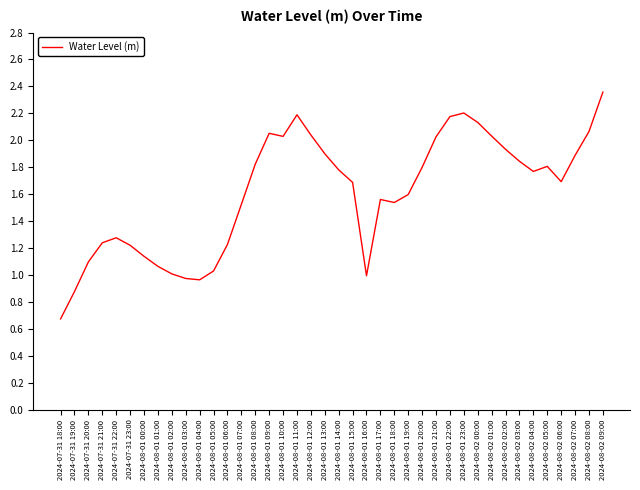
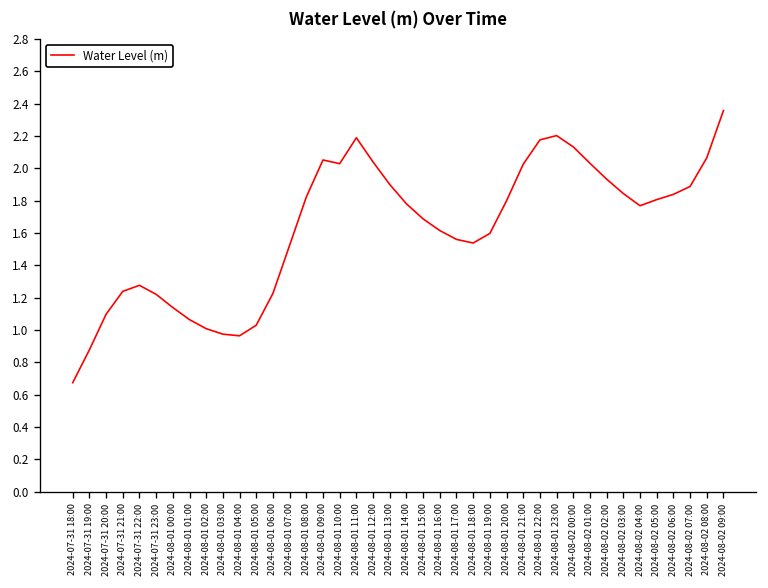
  {
    "2024-07-31 18:00": 0.67,
    "2024-07-31 19:00": 0.88,
    "2024-07-31 20:00": 1.10,
    "2024-07-31 21:00": 1.24,
    "2024-07-31 22:00": 1.28,
    "2024-07-31 23:00": 1.22,
    "2024-08-01 00:00": 1.14,
    "2024-08-01 01:00": 1.06,
    "2024-08-01 02:00": 1.01,
    "2024-08-01 03:00": 0.97,
    "2024-08-01 04:00": 0.96,
    "2024-08-01 05:00": 1.03,
    "2024-08-01 06:00": 1.23,
    "2024-08-01 07:00": 1.52,
    "2024-08-01 08:00": 1.82,
    "2024-08-01 09:00": 2.05,
    "2024-08-01 10:00": 2.03,
    "2024-08-01 11:00": 2.19,
    "2024-08-01 12:00": 2.04,
    "2024-08-01 13:00": 1.90,
    "2024-08-01 14:00": 1.78,
    "2024-08-01 15:00": 1.69,
-   "2024-08-01 16:00": 0.99,
+   "2024-08-01 16:00": 1.62,
    "2024-08-01 17:00": 1.56,
    "2024-08-01 18:00": 1.54,
    "2024-08-01 19:00": 1.60,
    "2024-08-01 20:00": 1.80,
    "2024-08-01 21:00": 2.03,
    "2024-08-01 22:00": 2.18,
    "2024-08-01 23:00": 2.20,
    "2024-08-02 00:00": 2.13,
    "2024-08-02 01:00": 2.03,
    "2024-08-02 02:00": 1.93,
    "2024-08-02 03:00": 1.84,
    "2024-08-02 04:00": 1.77,
    "2024-08-02 05:00": 1.81,
-   "2024-08-02 06:00": 1.69,
+   "2024-08-02 06:00": 1.84,
    "2024-08-02 07:00": 1.89,
    "2024-08-02 08:00": 2.07,
    "2024-08-02 09:00": 2.36
  }
